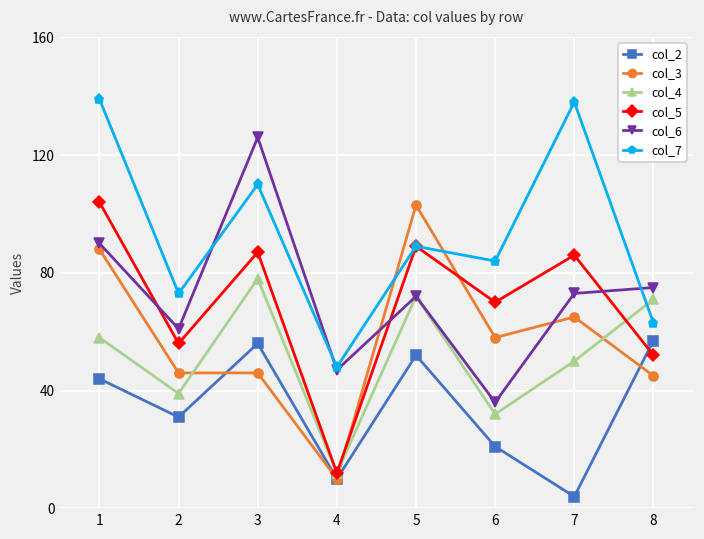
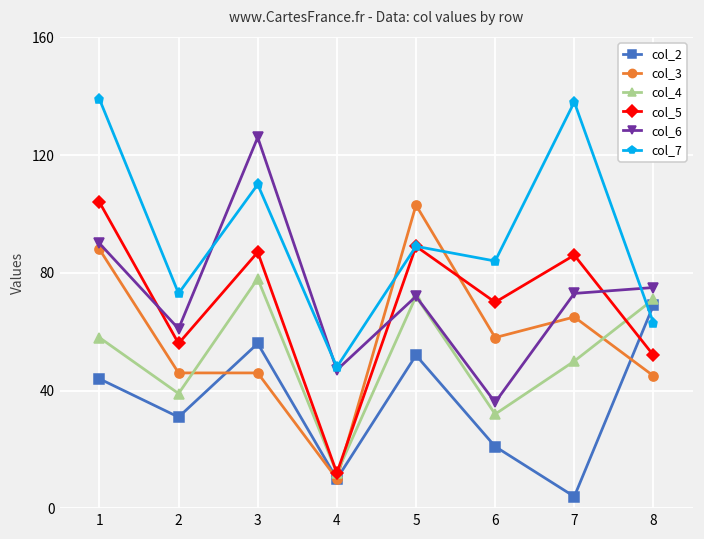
  {
    "col_2": {
      "1": 44,
      "2": 31,
      "3": 56,
      "5": 52,
      "6": 21,
      "7": 4,
-     "8": 57
+     "8": 69
    },
    "col_3": {
      "1": 88,
      "2": 46,
      "3": 46,
      "5": 103,
      "6": 58,
      "7": 65,
      "8": 45
    },
    "col_4": {
      "1": 58,
      "2": 39,
      "3": 78,
      "6": 32,
      "7": 50,
      "8": 71
    },
    "col_5": {
      "1": 104,
      "2": 56,
      "3": 87,
      "6": 70,
      "7": 86,
      "8": 52
    },
    "col_6": {
      "1": 90,
      "2": 61,
      "3": 126,
      "4": 47,
      "6": 36,
      "7": 73,
      "8": 75
    },
    "col_7": {
      "1": 139,
      "2": 73,
      "3": 110,
      "4": 48,
      "6": 84,
      "7": 138,
      "8": 63
    }
  }
